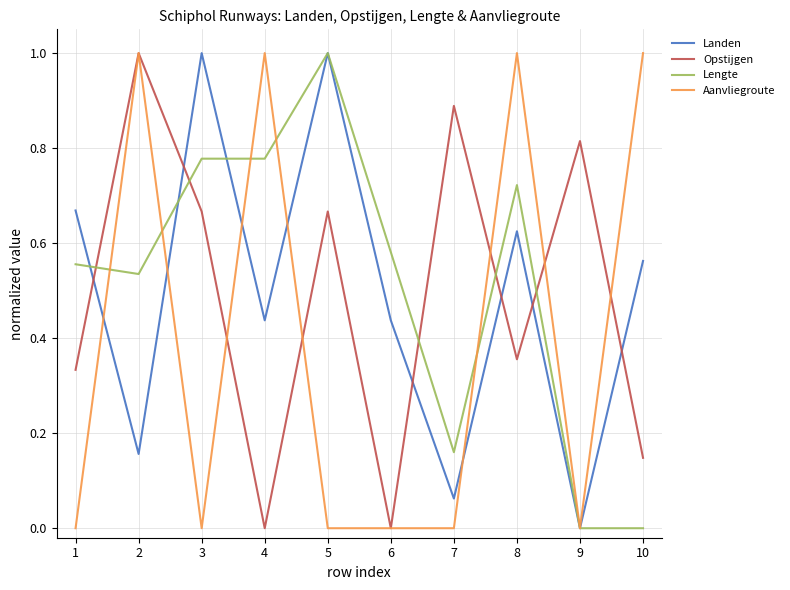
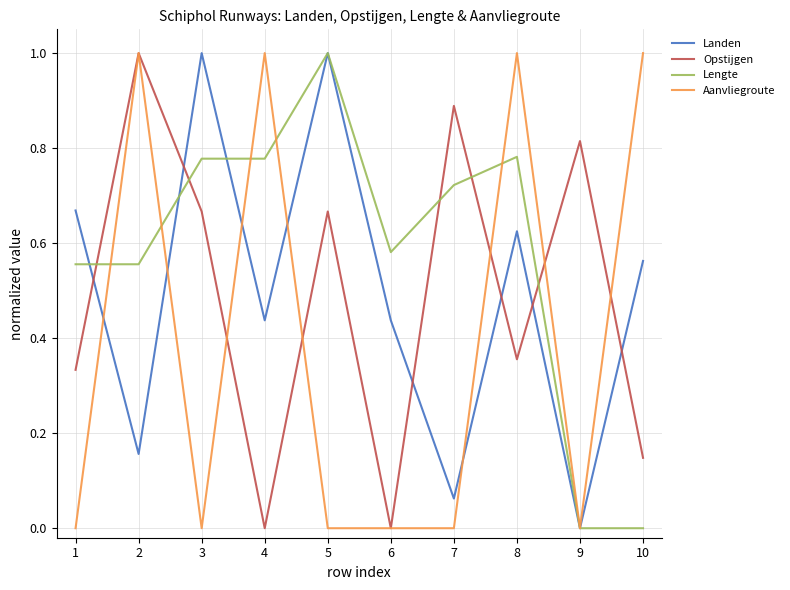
  {
    "Landen": {
      "1": 0.67,
      "2": 0.16,
      "3": 1.00,
      "4": 0.44,
      "6": 0.44,
      "7": 0.06,
      "8": 0.63,
      "10": 0.56
    },
    "Opstijgen": {
      "1": 0.33,
      "3": 0.67,
      "4": 0.00,
      "5": 0.67,
      "7": 0.89,
      "8": 0.36,
      "9": 0.81,
      "10": 0.15
    },
    "Lengte": {
      "1": 0.56,
-     "2": 0.54,
+     "2": 0.56,
      "3": 0.78,
      "4": 0.78,
      "6": 0.58,
-     "7": 0.16,
-     "8": 0.72,
+     "7": 0.72,
+     "8": 0.78,
      "10": 0.00
    },
    "Aanvliegroute": {
      "1": 0.00,
      "3": 0.00,
      "4": 1.00,
      "5": 0.00,
      "7": 0.00,
      "8": 1.00,
      "10": 1.00
    }
  }
